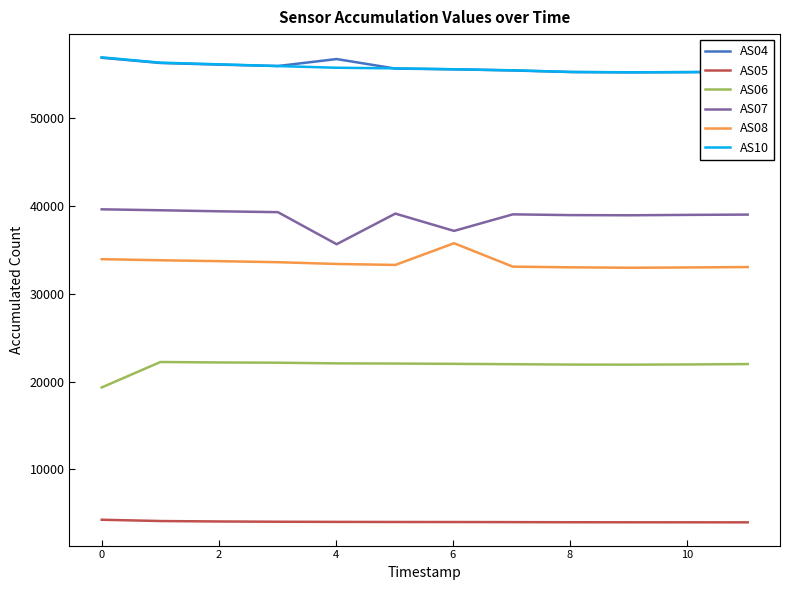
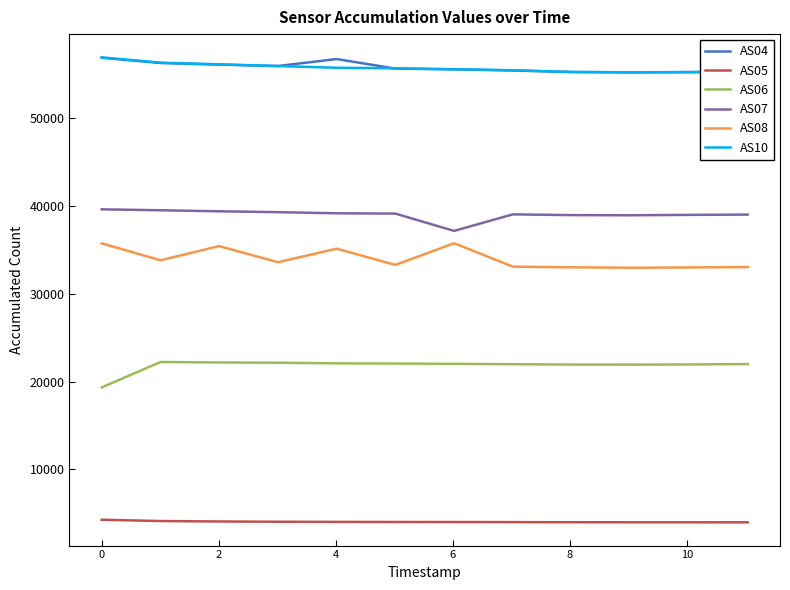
  {
    "AS04": {
      "4": 57000
    },
    "AS05": {
      "0": 4000,
      "2": 4000,
      "4": 4000,
      "6": 4000
    },
    "AS06": {
      "0": 19000,
      "2": 22000,
      "4": 22000,
      "6": 22000
    },
    "AS07": {
      "0": 40000,
      "2": 39000,
-     "4": 36000,
+     "4": 39000,
      "6": 37000
    },
    "AS08": {
-     "0": 34000,
-     "2": 34000,
-     "4": 33000,
+     "0": 36000,
+     "2": 35000,
+     "4": 35000,
      "6": 36000
    },
    "AS10": {
      "4": 56000
    }
  }
